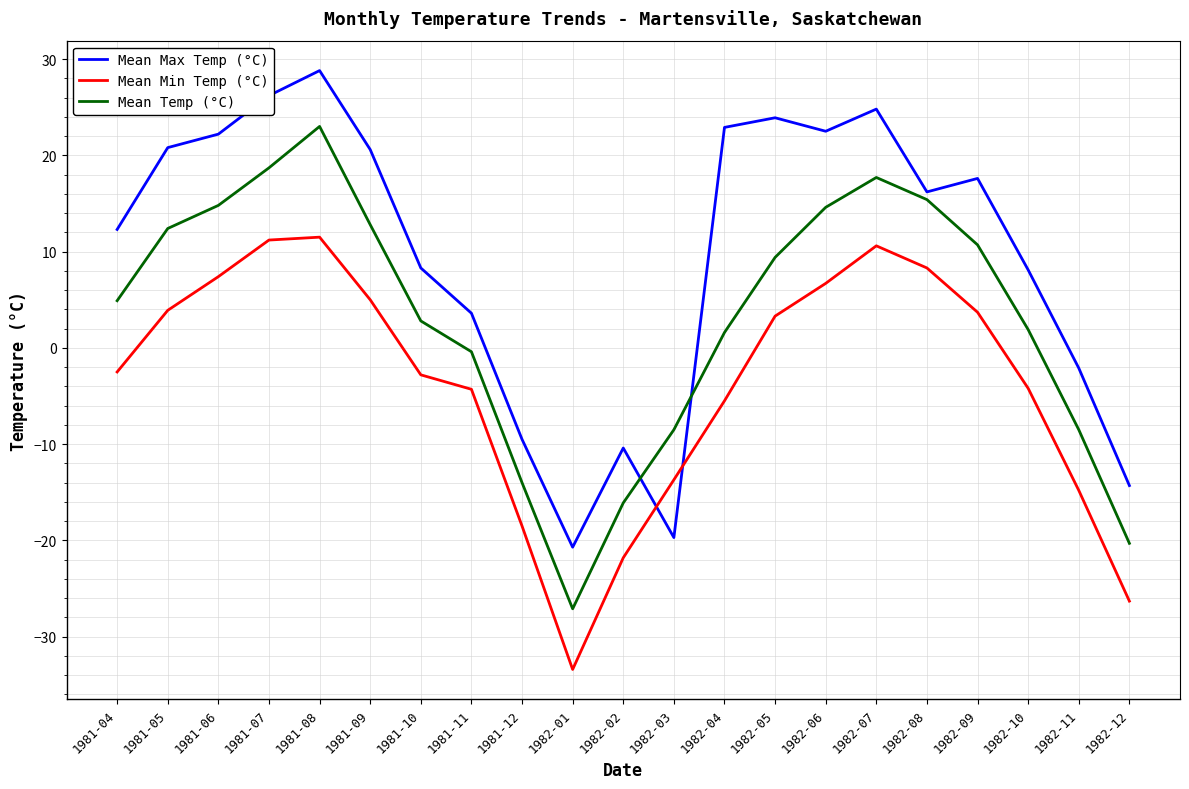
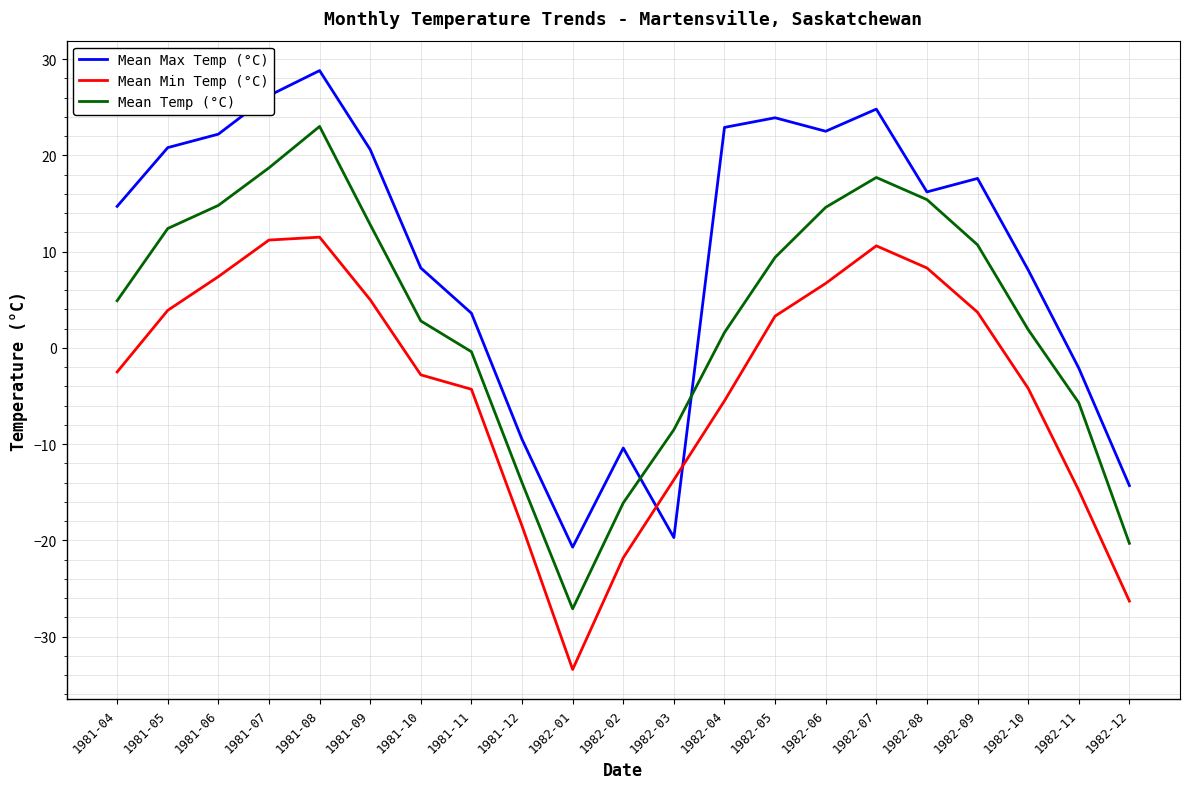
  {
    "Mean Max Temp (°C)": {
-     "1981-04": 12,
+     "1981-04": 15,
      "1981-05": 21,
      "1981-06": 22,
      "1981-08": 29,
      "1981-09": 21,
      "1981-10": 8,
      "1981-11": 4,
      "1981-12": -10,
      "1982-01": -21,
      "1982-02": -10,
      "1982-03": -20,
      "1982-04": 23,
      "1982-05": 24,
      "1982-06": 23,
      "1982-07": 25,
      "1982-08": 16,
      "1982-09": 18,
      "1982-10": 8,
      "1982-11": -2,
      "1982-12": -14
    },
    "Mean Min Temp (°C)": {
      "1981-04": -3,
      "1981-05": 4,
      "1981-06": 7,
      "1981-07": 11,
      "1981-08": 12,
      "1981-09": 5,
      "1981-10": -3,
      "1981-11": -4,
      "1981-12": -19,
      "1982-01": -33,
      "1982-02": -22,
      "1982-03": -14,
      "1982-04": -6,
      "1982-05": 3,
      "1982-06": 7,
      "1982-07": 11,
      "1982-08": 8,
      "1982-09": 4,
      "1982-10": -4,
      "1982-11": -15,
      "1982-12": -26
    },
    "Mean Temp (°C)": {
      "1981-04": 5,
      "1981-05": 12,
      "1981-06": 15,
      "1981-07": 19,
      "1981-08": 23,
      "1981-09": 13,
      "1981-10": 3,
      "1981-11": 0,
      "1981-12": -14,
      "1982-01": -27,
      "1982-02": -16,
      "1982-03": -9,
      "1982-04": 2,
      "1982-05": 9,
      "1982-06": 15,
      "1982-07": 18,
      "1982-08": 15,
      "1982-09": 11,
      "1982-10": 2,
-     "1982-11": -9,
+     "1982-11": -6,
      "1982-12": -20
    }
  }
